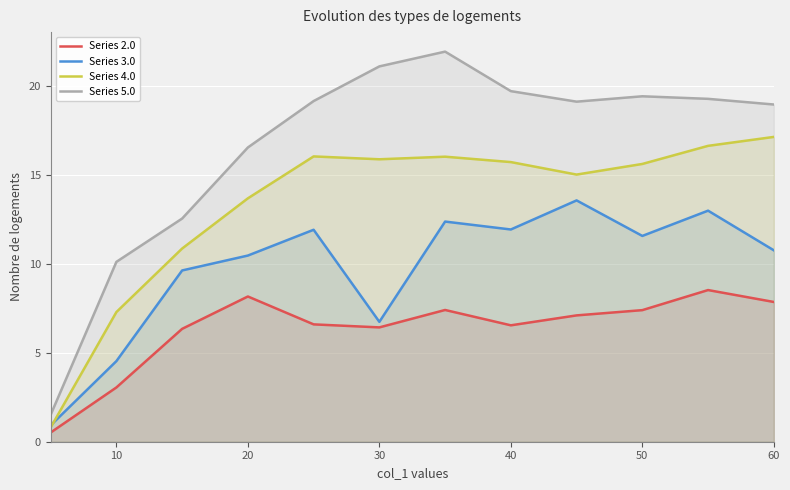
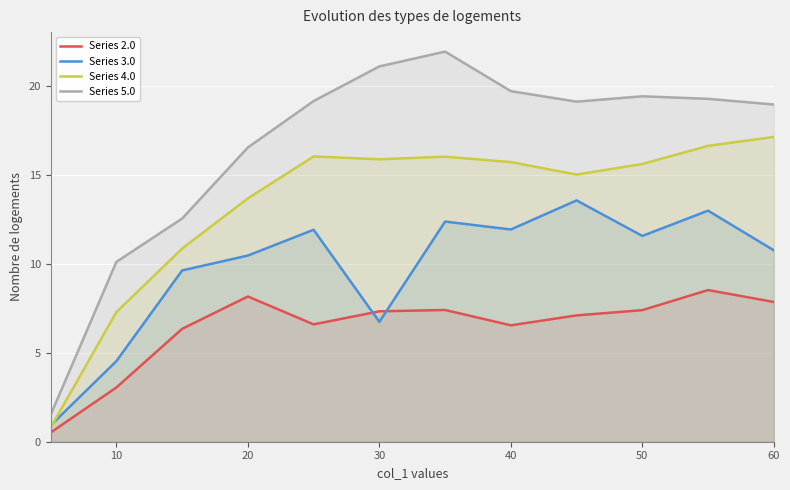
  {
    "Series 2.0": {
      "10": 3.0,
      "20": 8.2,
-     "30": 6.4,
+     "30": 7.3,
      "40": 6.5,
      "50": 7.4,
      "60": 7.9
    },
    "Series 3.0": {
      "10": 4.5,
      "20": 10.5,
      "30": 6.7,
      "40": 11.9,
      "50": 11.6,
      "60": 10.8
    },
    "Series 4.0": {
      "10": 7.3,
      "20": 13.7,
      "30": 15.9,
      "40": 15.7,
      "50": 15.6,
      "60": 17.1
    },
    "Series 5.0": {
      "10": 10.1,
      "20": 16.5,
      "30": 21.1,
      "40": 19.7,
      "50": 19.4,
      "60": 18.9
    }
  }
